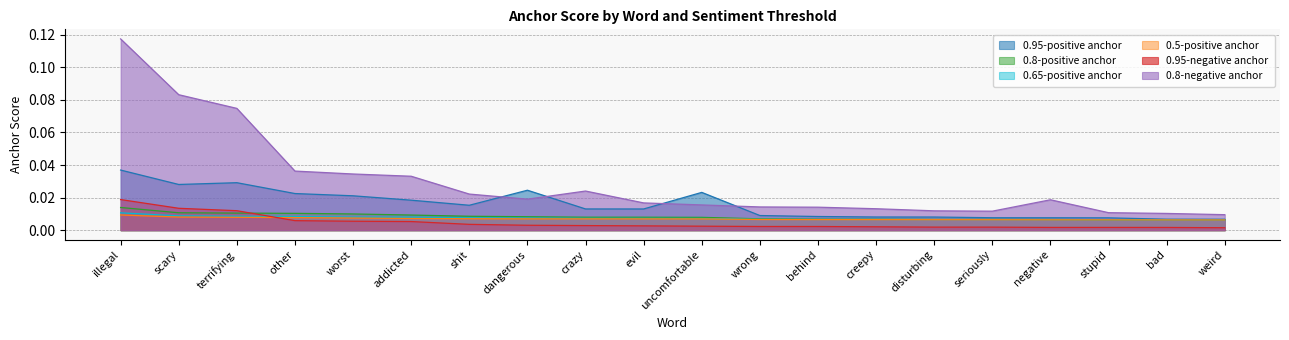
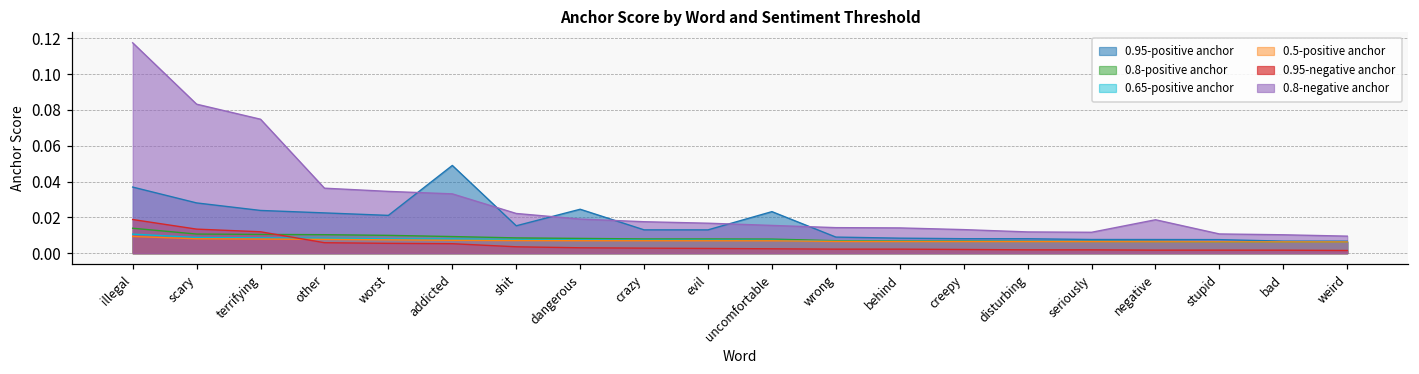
  {
    "0.95-positive anchor": {
      "illegal": 0.037,
      "scary": 0.028,
-     "terrifying": 0.029,
+     "terrifying": 0.024,
      "other": 0.023,
      "worst": 0.021,
-     "addicted": 0.018,
+     "addicted": 0.049,
      "shit": 0.015,
      "dangerous": 0.025,
      "crazy": 0.013,
      "evil": 0.013,
      "uncomfortable": 0.023,
      "wrong": 0.009,
      "behind": 0.008
    },
    "0.8-positive anchor": {
      "illegal": 0.014,
      "scary": 0.011,
      "other": 0.010,
      "worst": 0.010
    },
    "0.95-negative anchor": {
      "illegal": 0.019,
      "scary": 0.013,
      "other": 0.006,
      "worst": 0.006,
      "addicted": 0.005,
      "shit": 0.004,
      "dangerous": 0.003,
      "crazy": 0.003,
      "evil": 0.003,
      "uncomfortable": 0.002,
      "wrong": 0.002,
      "behind": 0.002,
      "creepy": 0.002,
      "disturbing": 0.002,
      "seriously": 0.002,
      "negative": 0.002,
      "stupid": 0.002,
      "bad": 0.002,
      "weird": 0.002
    },
    "0.8-negative anchor": {
      "illegal": 0.117,
      "scary": 0.083,
      "terrifying": 0.075,
      "other": 0.036,
      "worst": 0.035,
      "addicted": 0.033,
      "shit": 0.022,
      "dangerous": 0.019,
-     "crazy": 0.024,
+     "crazy": 0.018,
      "evil": 0.017,
      "uncomfortable": 0.016,
      "wrong": 0.014,
      "behind": 0.014,
      "creepy": 0.013,
      "disturbing": 0.012,
      "seriously": 0.012,
      "negative": 0.019,
      "stupid": 0.011,
      "bad": 0.010,
      "weird": 0.010
    }
  }
